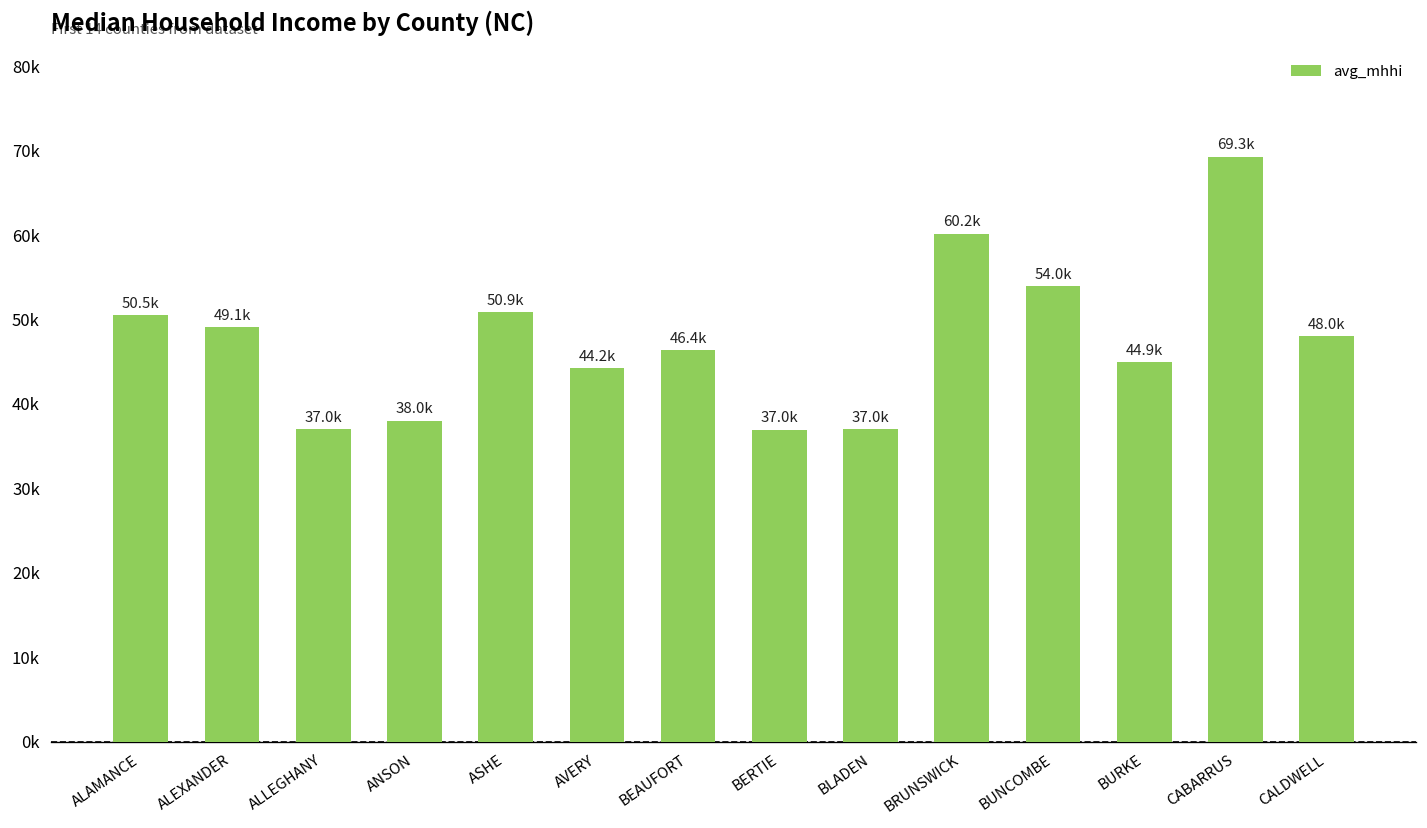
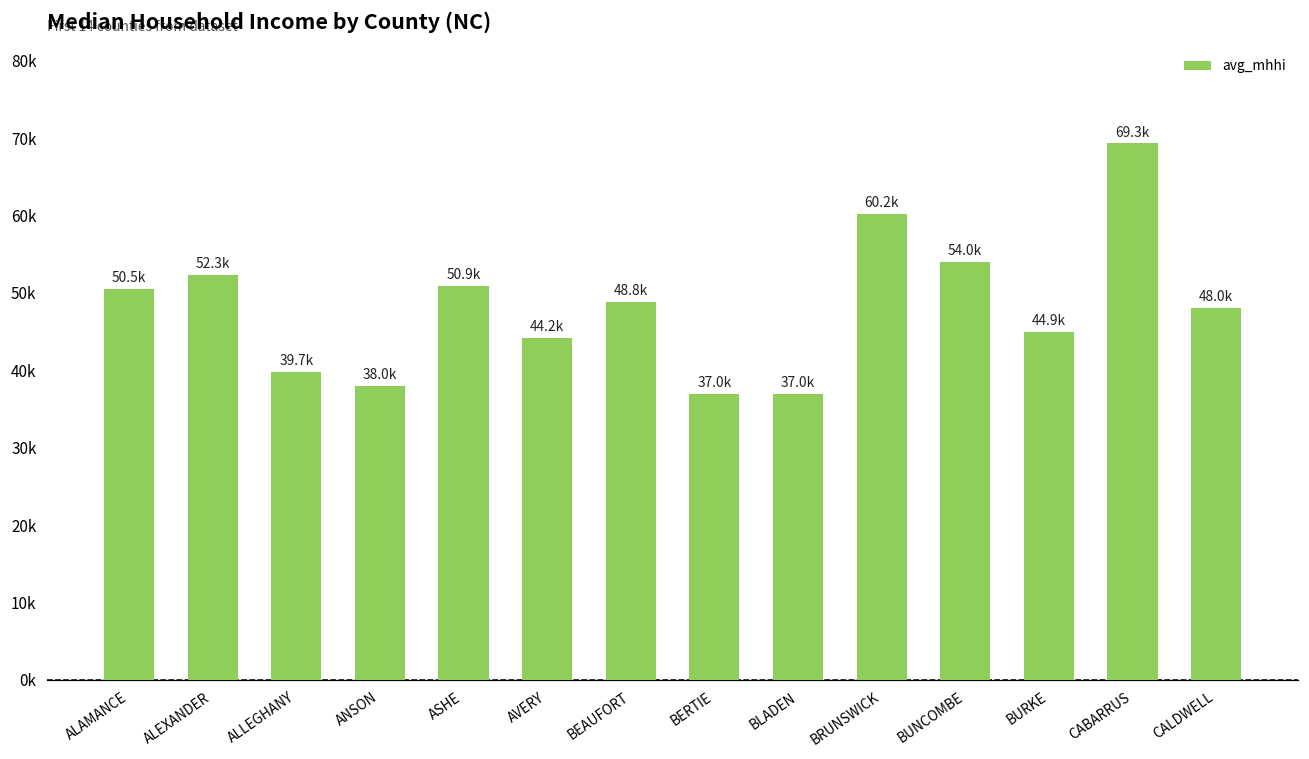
  {
    "ALAMANCE": "50.5k",
-   "ALEXANDER": "49.1k",
-   "ALLEGHANY": "37.0k",
+   "ALEXANDER": "52.3k",
+   "ALLEGHANY": "39.7k",
    "ANSON": "38.0k",
    "ASHE": "50.9k",
    "AVERY": "44.2k",
-   "BEAUFORT": "46.4k",
+   "BEAUFORT": "48.8k",
    "BERTIE": "37.0k",
    "BLADEN": "37.0k",
    "BRUNSWICK": "60.2k",
    "BUNCOMBE": "54.0k",
    "BURKE": "44.9k",
    "CABARRUS": "69.3k",
    "CALDWELL": "48.0k"
  }
